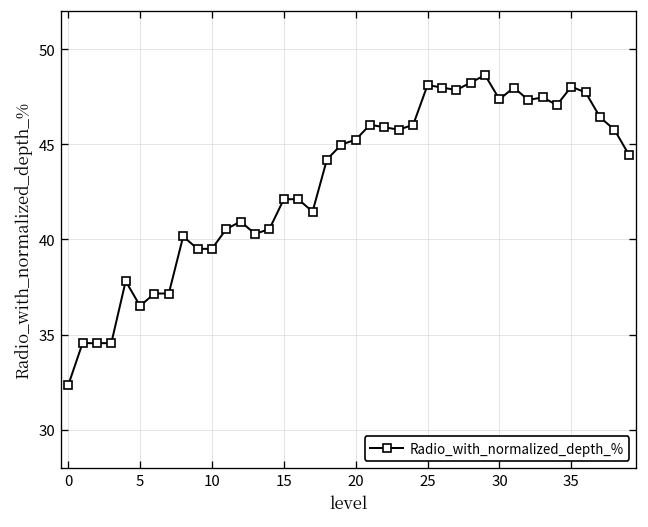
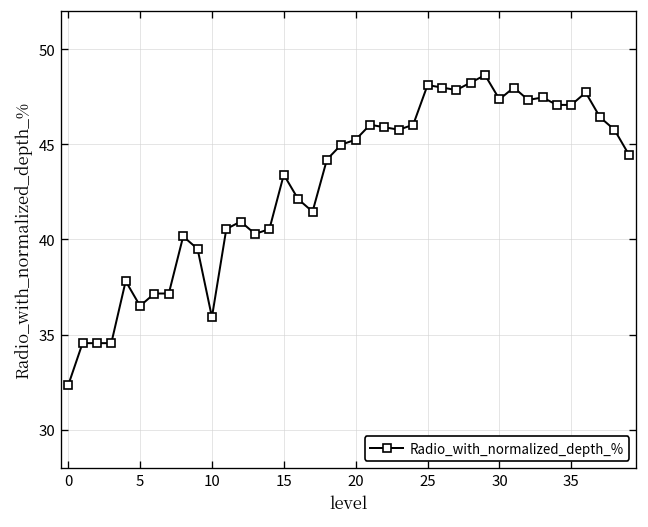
  {
    "0": 32.3,
    "5": 36.5,
-   "10": 39.5,
-   "15": 42.1,
+   "10": 35.9,
+   "15": 43.4,
    "20": 45.2,
    "25": 48.1,
    "30": 47.4,
-   "35": 48.0
+   "35": 47.1
  }
